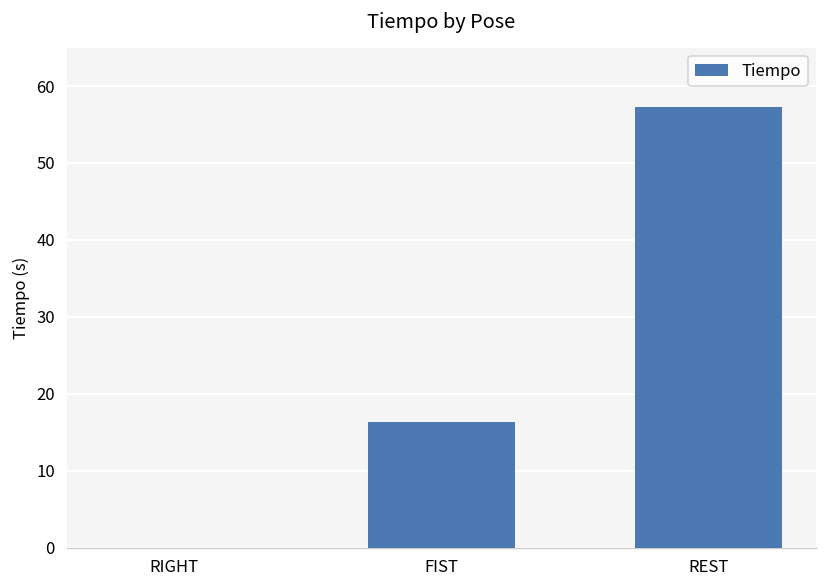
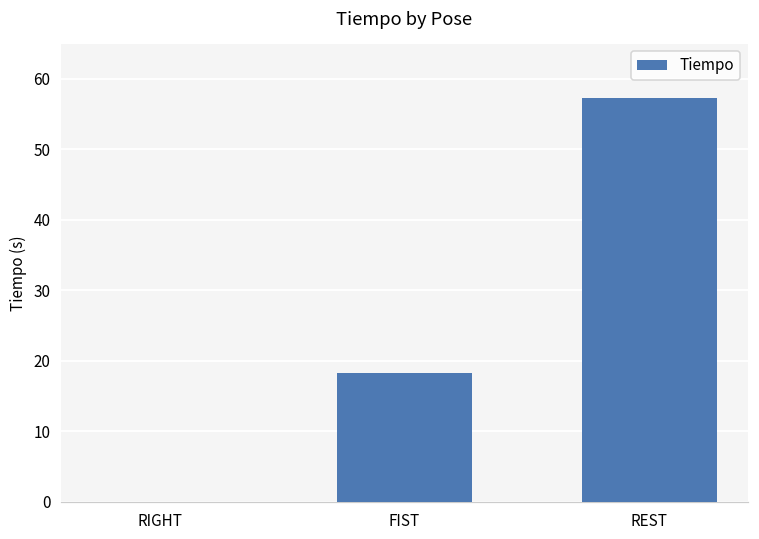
  {
-   "FIST": 16,
+   "FIST": 18,
    "REST": 57
  }
